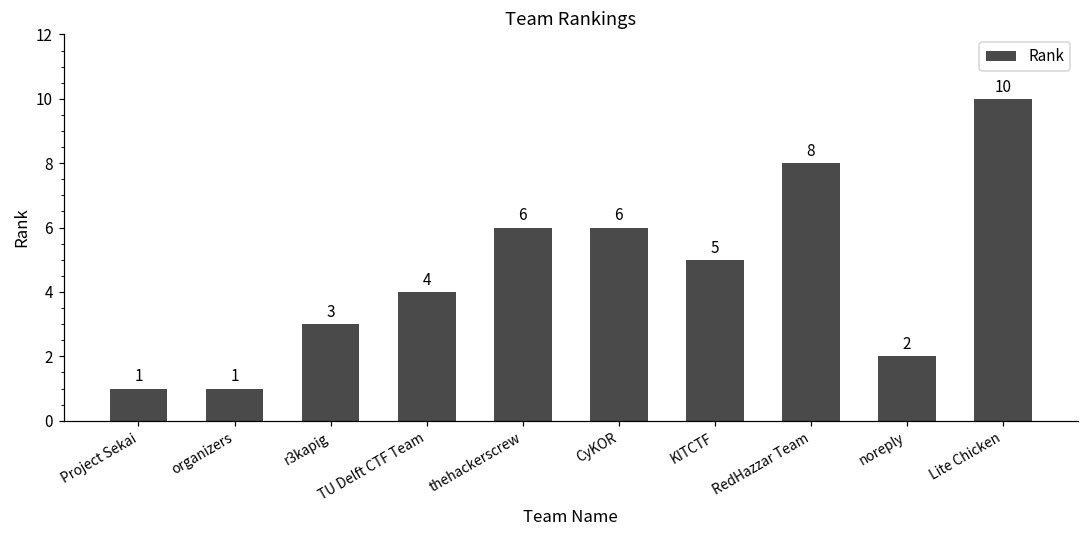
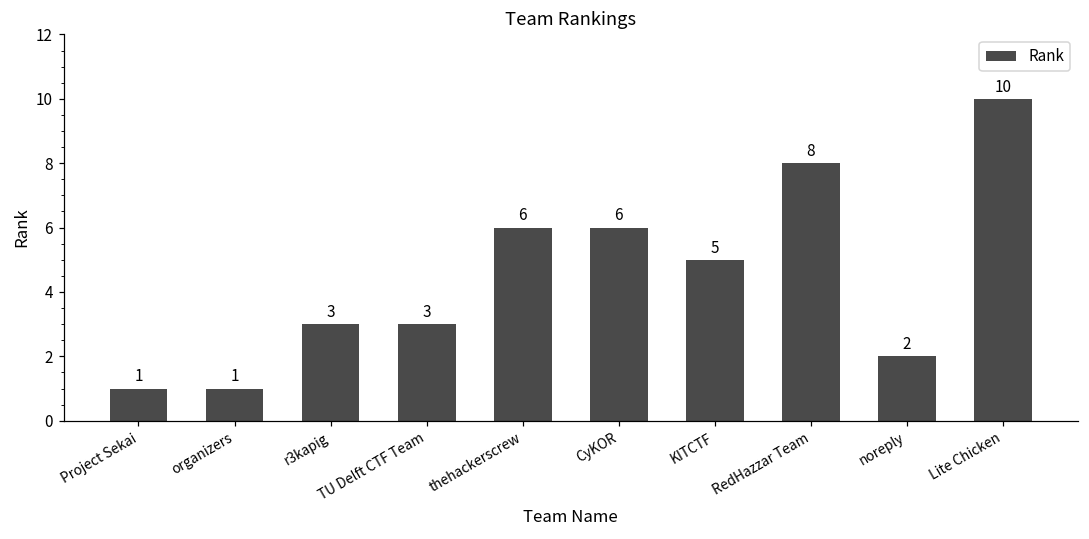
  {
    "Project Sekai": 1,
    "organizers": 1,
    "r3kapig": 3,
-   "TU Delft CTF Team": 4,
+   "TU Delft CTF Team": 3,
    "thehackerscrew": 6,
    "CyKOR": 6,
    "KITCTF": 5,
    "RedHazzar Team": 8,
    "noreply": 2,
    "Lite Chicken": 10
  }
